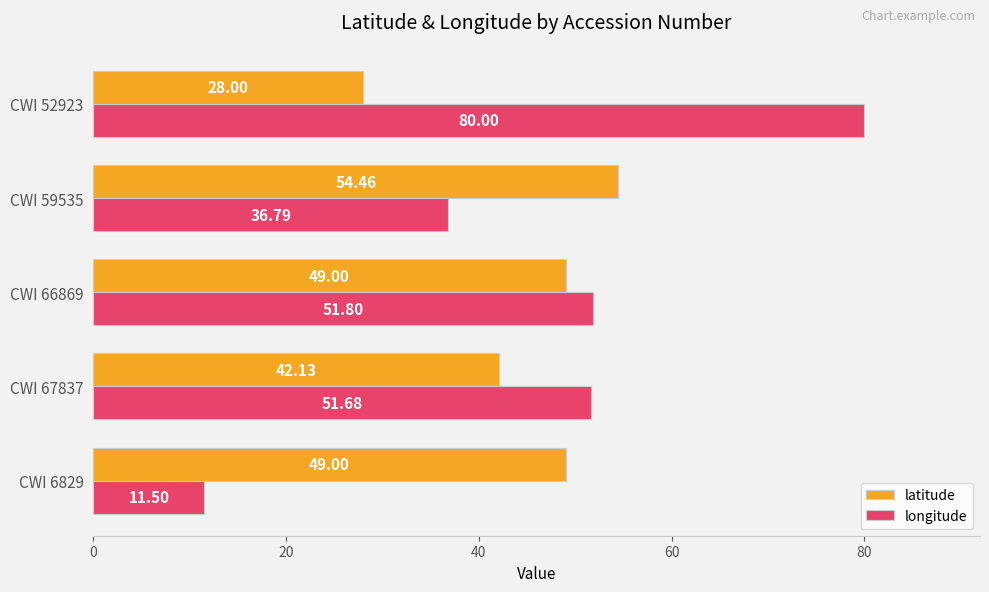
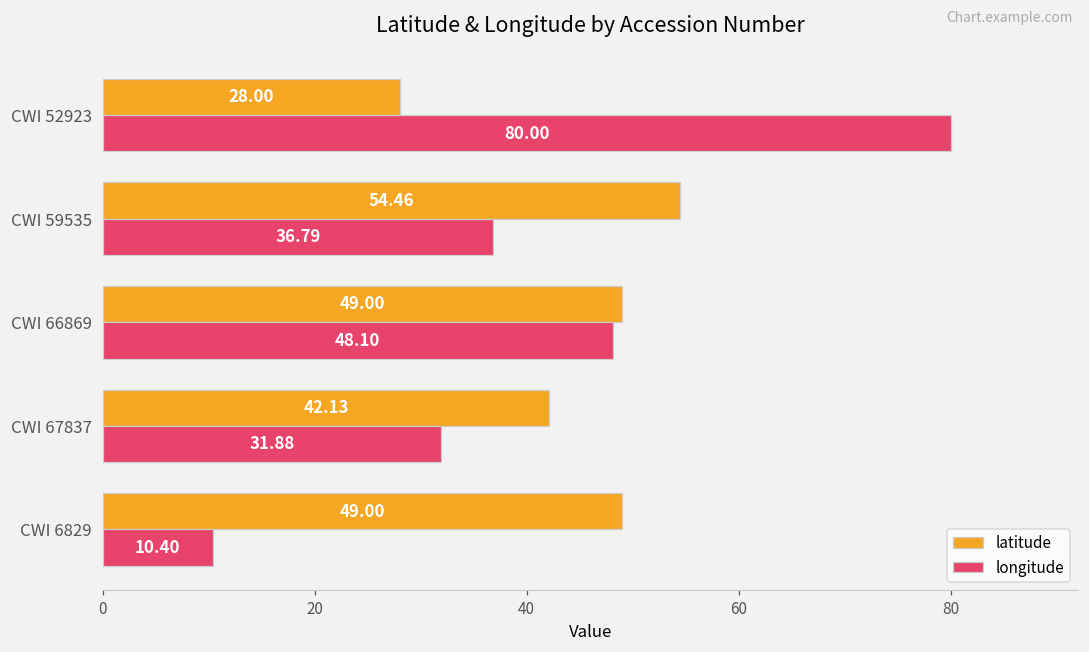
  {
    "latitude": {
      "CWI 52923": 28.00,
      "CWI 59535": 54.46,
      "CWI 66869": 49.00,
      "CWI 67837": 42.13,
      "CWI 6829": 49.00
    },
    "longitude": {
      "CWI 52923": 80.00,
      "CWI 59535": 36.79,
-     "CWI 66869": 51.80,
-     "CWI 67837": 51.68,
-     "CWI 6829": 11.50
+     "CWI 66869": 48.10,
+     "CWI 67837": 31.88,
+     "CWI 6829": 10.40
    }
  }
